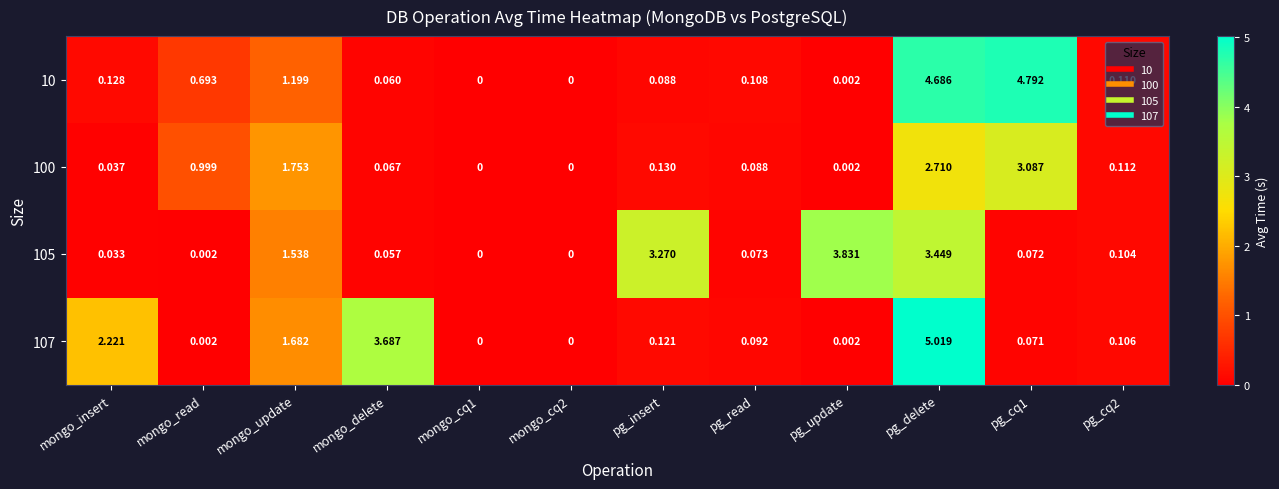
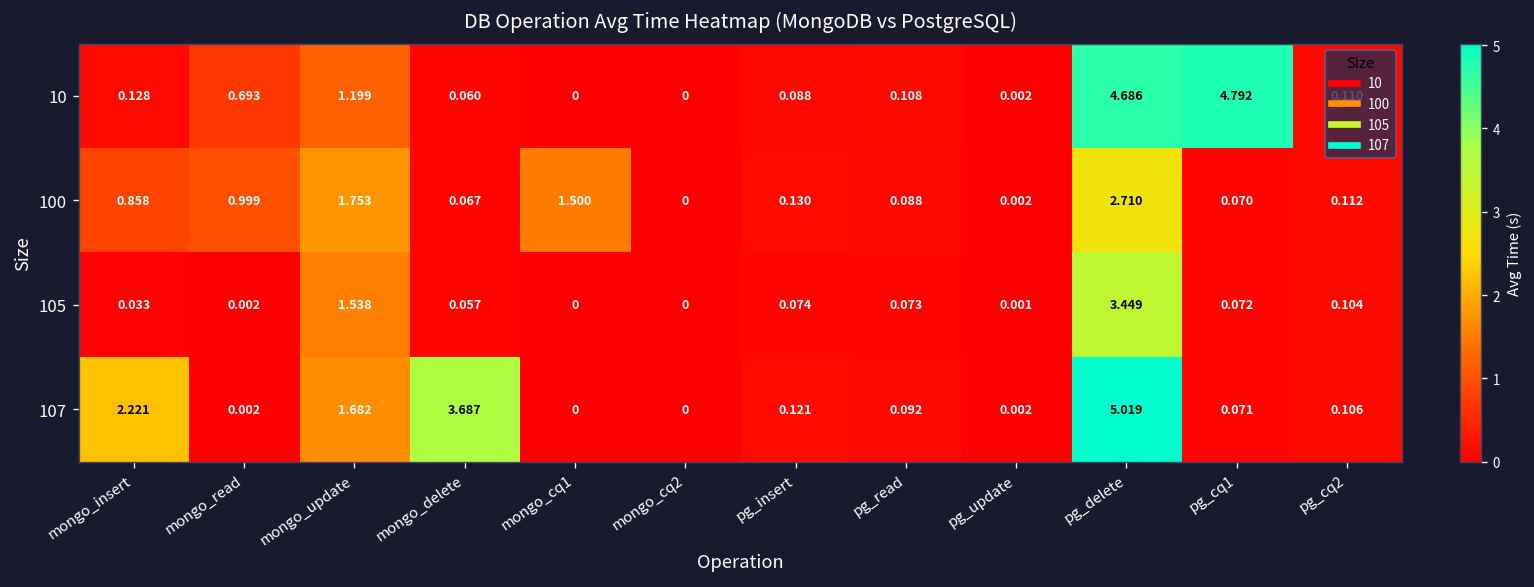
  {
    "10": {
      "mongo_insert": 0.128,
      "mongo_read": 0.693,
      "mongo_update": 1.199,
      "mongo_delete": 0.060,
      "mongo_cq1": 0,
      "mongo_cq2": 0,
      "pg_insert": 0.088,
      "pg_read": 0.108,
      "pg_update": 0.002,
      "pg_delete": 4.686,
      "pg_cq1": 4.792
    },
    "100": {
-     "mongo_insert": 0.037,
+     "mongo_insert": 0.858,
      "mongo_read": 0.999,
      "mongo_update": 1.753,
      "mongo_delete": 0.067,
-     "mongo_cq1": 0,
+     "mongo_cq1": 1.500,
      "mongo_cq2": 0,
      "pg_insert": 0.130,
      "pg_read": 0.088,
      "pg_update": 0.002,
      "pg_delete": 2.710,
-     "pg_cq1": 3.087,
+     "pg_cq1": 0.070,
      "pg_cq2": 0.112
    },
    "105": {
      "mongo_insert": 0.033,
      "mongo_read": 0.002,
      "mongo_update": 1.538,
      "mongo_delete": 0.057,
      "mongo_cq1": 0,
      "mongo_cq2": 0,
-     "pg_insert": 3.270,
+     "pg_insert": 0.074,
      "pg_read": 0.073,
-     "pg_update": 3.831,
+     "pg_update": 0.001,
      "pg_delete": 3.449,
      "pg_cq1": 0.072,
      "pg_cq2": 0.104
    },
    "107": {
      "mongo_insert": 2.221,
      "mongo_read": 0.002,
      "mongo_update": 1.682,
      "mongo_delete": 3.687,
      "mongo_cq1": 0,
      "mongo_cq2": 0,
      "pg_insert": 0.121,
      "pg_read": 0.092,
      "pg_update": 0.002,
      "pg_delete": 5.019,
      "pg_cq1": 0.071,
      "pg_cq2": 0.106
    }
  }
